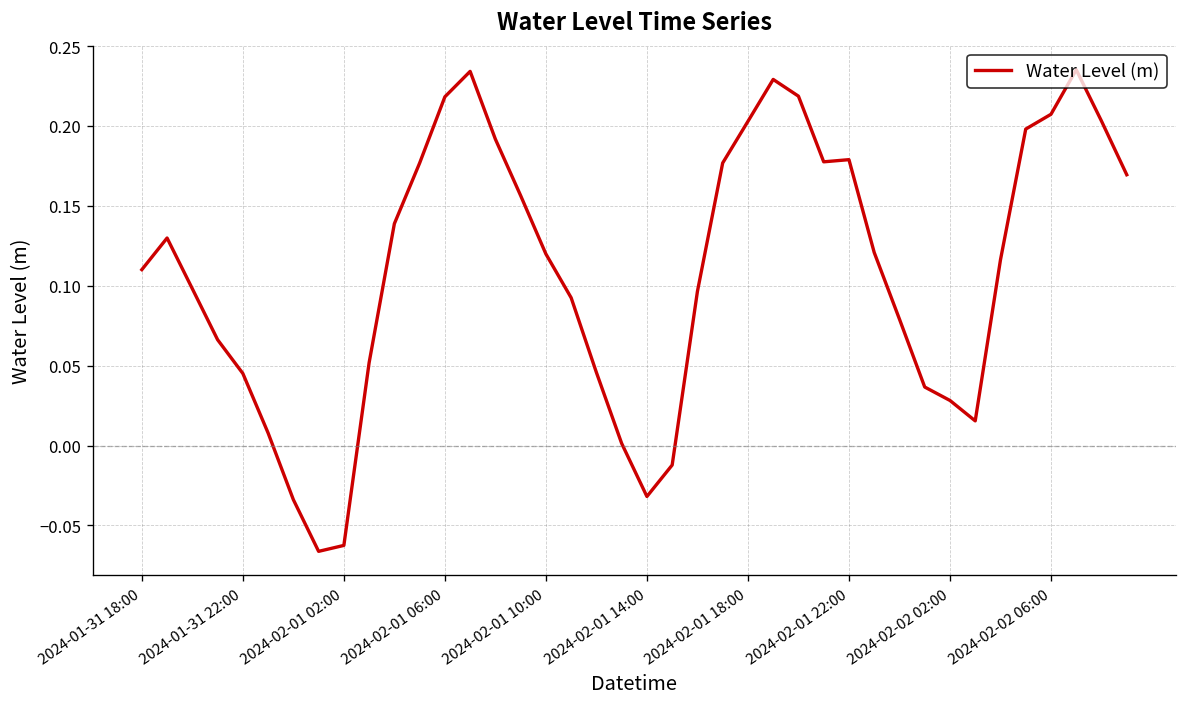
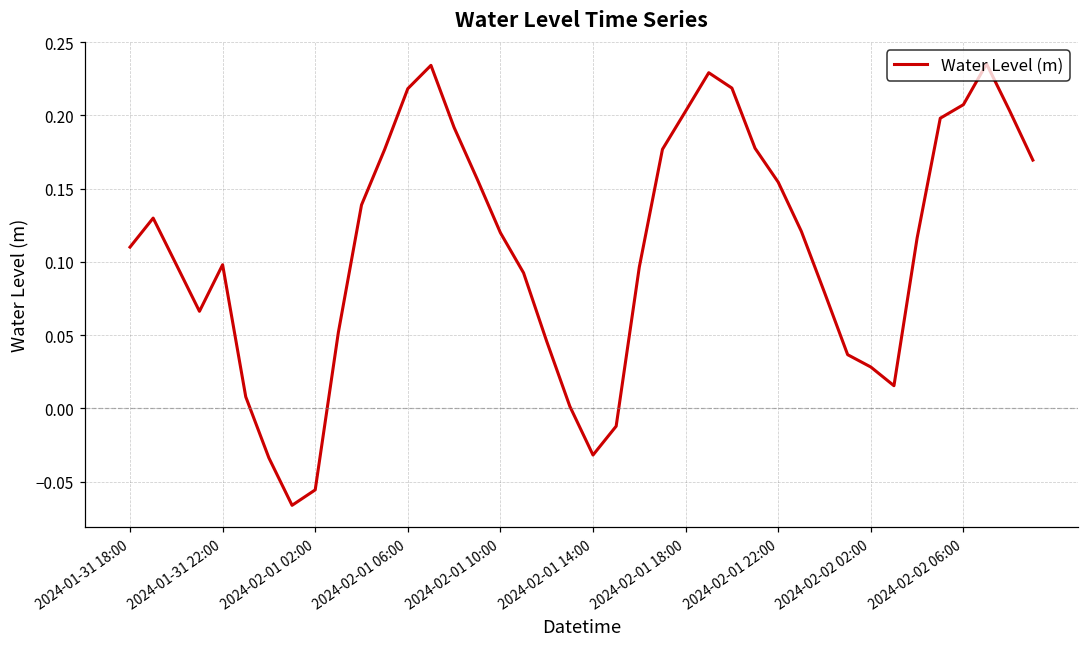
  {
    "2024-01-31 18:00": 0.110,
-   "2024-01-31 22:00": 0.045,
-   "2024-02-01 02:00": -0.063,
+   "2024-01-31 22:00": 0.098,
+   "2024-02-01 02:00": -0.056,
    "2024-02-01 06:00": 0.218,
    "2024-02-01 10:00": 0.120,
    "2024-02-01 14:00": -0.032,
    "2024-02-01 18:00": 0.203,
-   "2024-02-01 22:00": 0.179,
+   "2024-02-01 22:00": 0.154,
    "2024-02-02 02:00": 0.028,
    "2024-02-02 06:00": 0.207
  }
